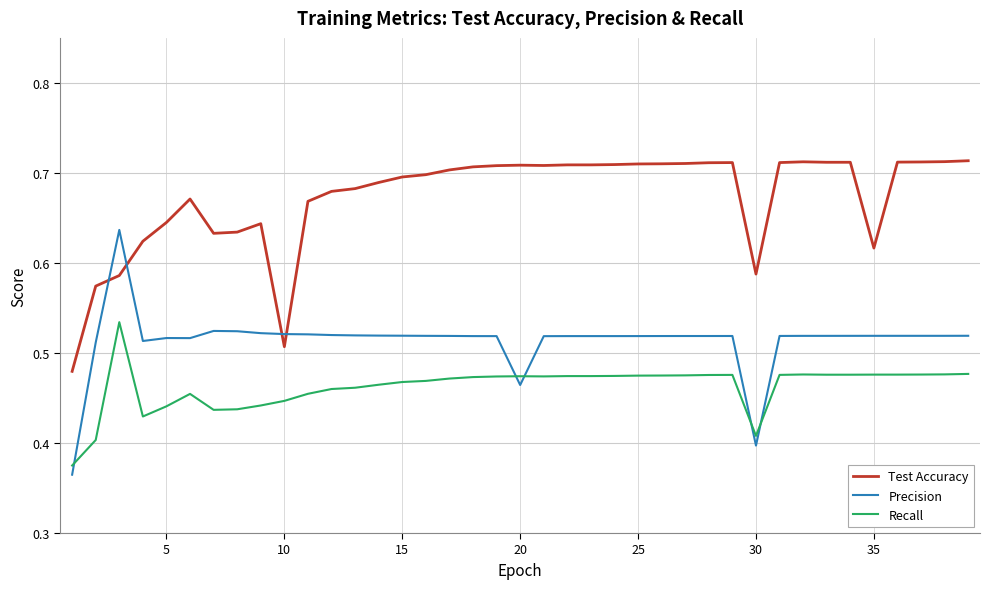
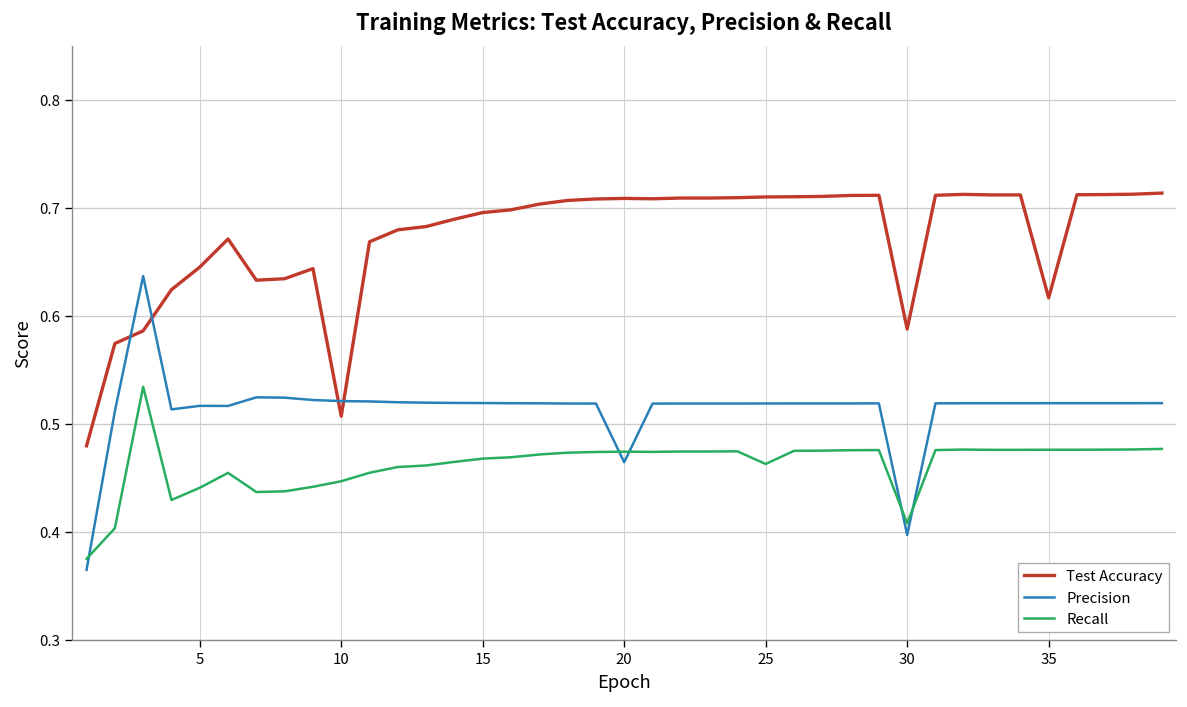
  {
    "Test Accuracy": {
      "5": 0.65,
      "10": 0.51,
      "15": 0.70,
      "20": 0.71,
      "25": 0.71,
      "30": 0.59,
      "35": 0.62
    },
    "Precision": {
      "5": 0.52,
      "10": 0.52,
      "15": 0.52,
      "20": 0.46,
      "25": 0.52,
      "30": 0.40,
      "35": 0.52
    },
    "Recall": {
      "5": 0.44,
      "10": 0.45,
      "15": 0.47,
      "20": 0.47,
-     "25": 0.47,
+     "25": 0.46,
      "30": 0.41,
      "35": 0.48
    }
  }
